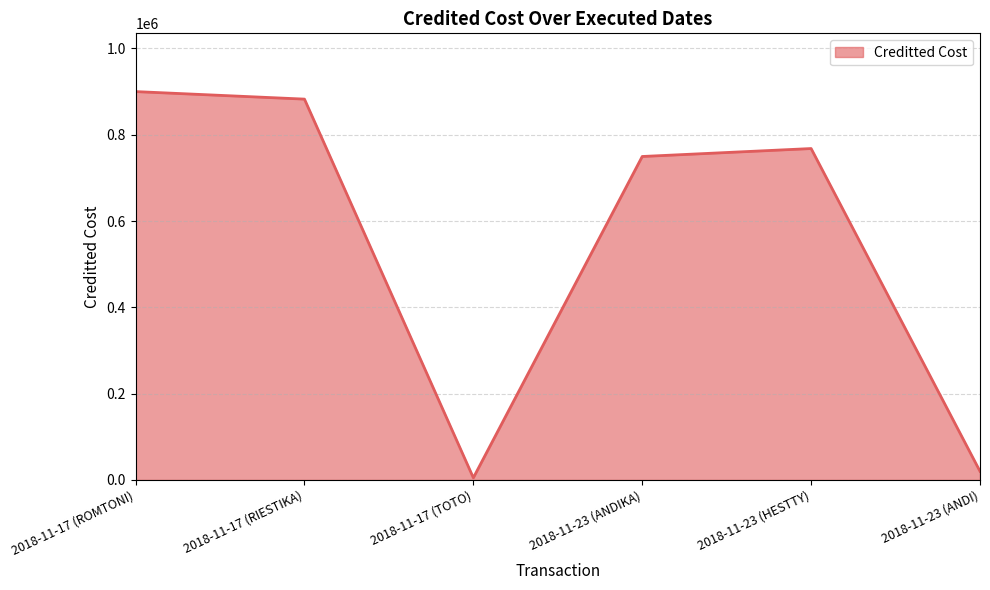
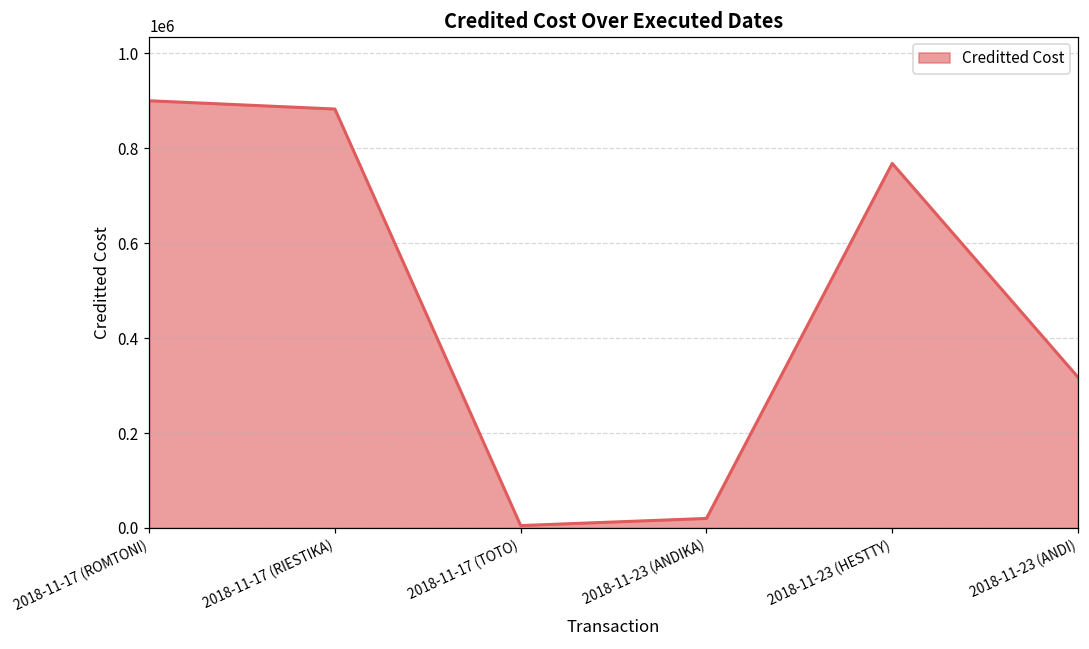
  {
    "2018-11-17 (ROMTONI)": 900000,
    "2018-11-17 (RIESTIKA)": 880000,
    "2018-11-17 (TOTO)": 10000,
-   "2018-11-23 (ANDIKA)": 750000,
+   "2018-11-23 (ANDIKA)": 20000,
    "2018-11-23 (HESTTY)": 770000,
-   "2018-11-23 (ANDI)": 20000
+   "2018-11-23 (ANDI)": 320000
  }
